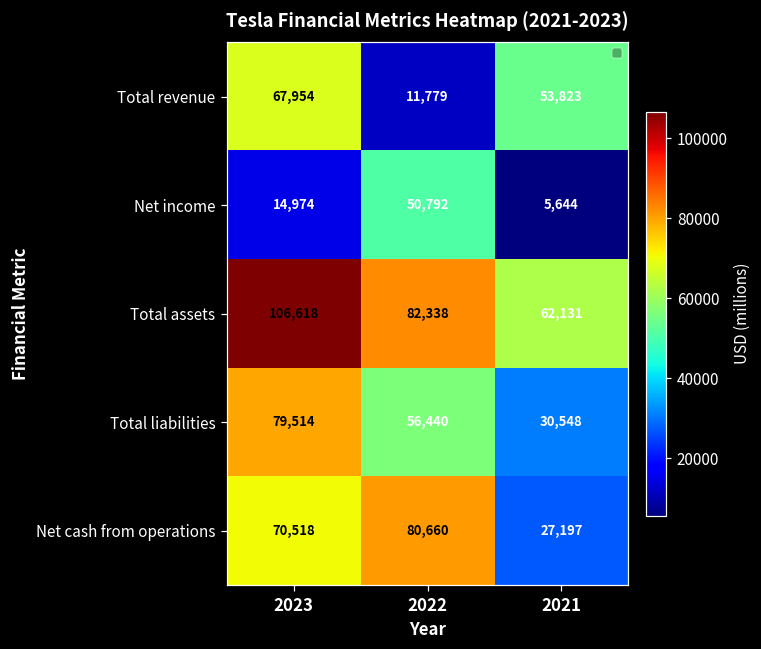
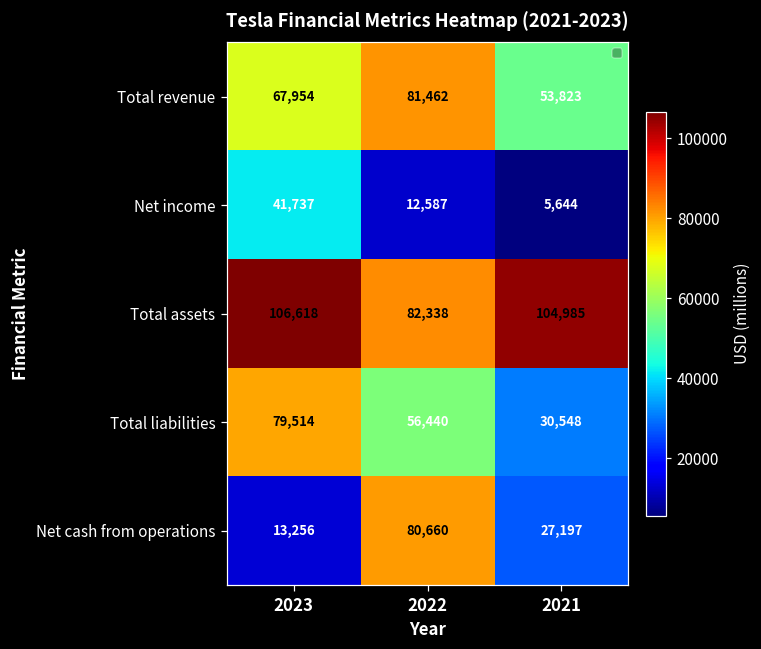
  {
    "Total revenue": {
      "2023": "67,954",
-     "2022": "11,779",
+     "2022": "81,462",
      "2021": "53,823"
    },
    "Net income": {
-     "2023": "14,974",
-     "2022": "50,792",
+     "2023": "41,737",
+     "2022": "12,587",
      "2021": "5,644"
    },
    "Total assets": {
      "2023": "106,618",
      "2022": "82,338",
-     "2021": "62,131"
+     "2021": "104,985"
    },
    "Total liabilities": {
      "2023": "79,514",
      "2022": "56,440",
      "2021": "30,548"
    },
    "Net cash from operations": {
-     "2023": "70,518",
+     "2023": "13,256",
      "2022": "80,660",
      "2021": "27,197"
    }
  }
